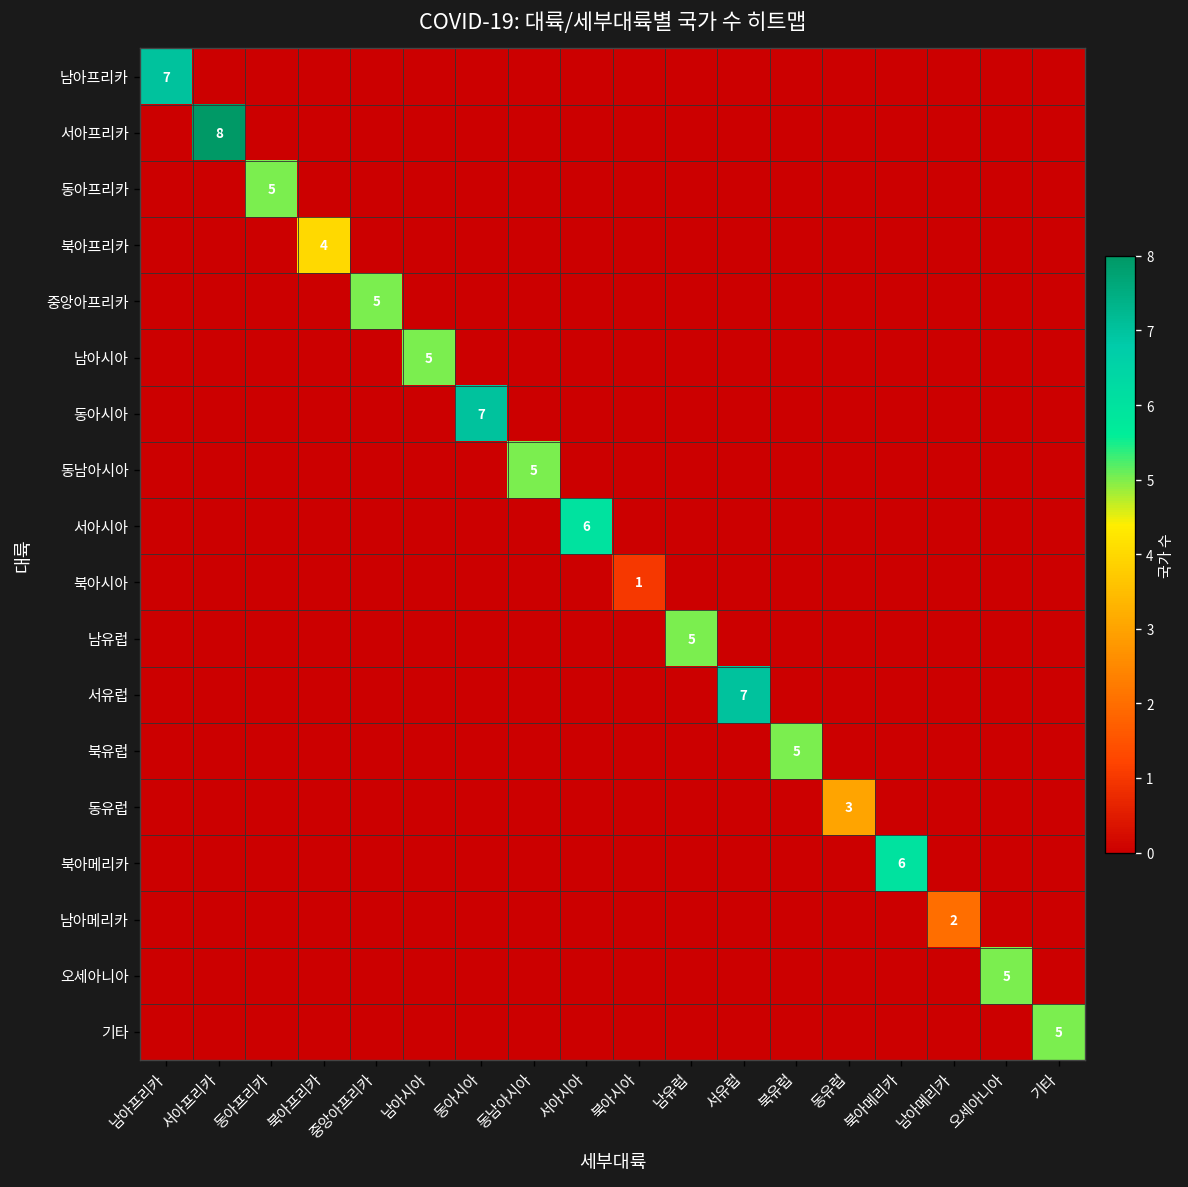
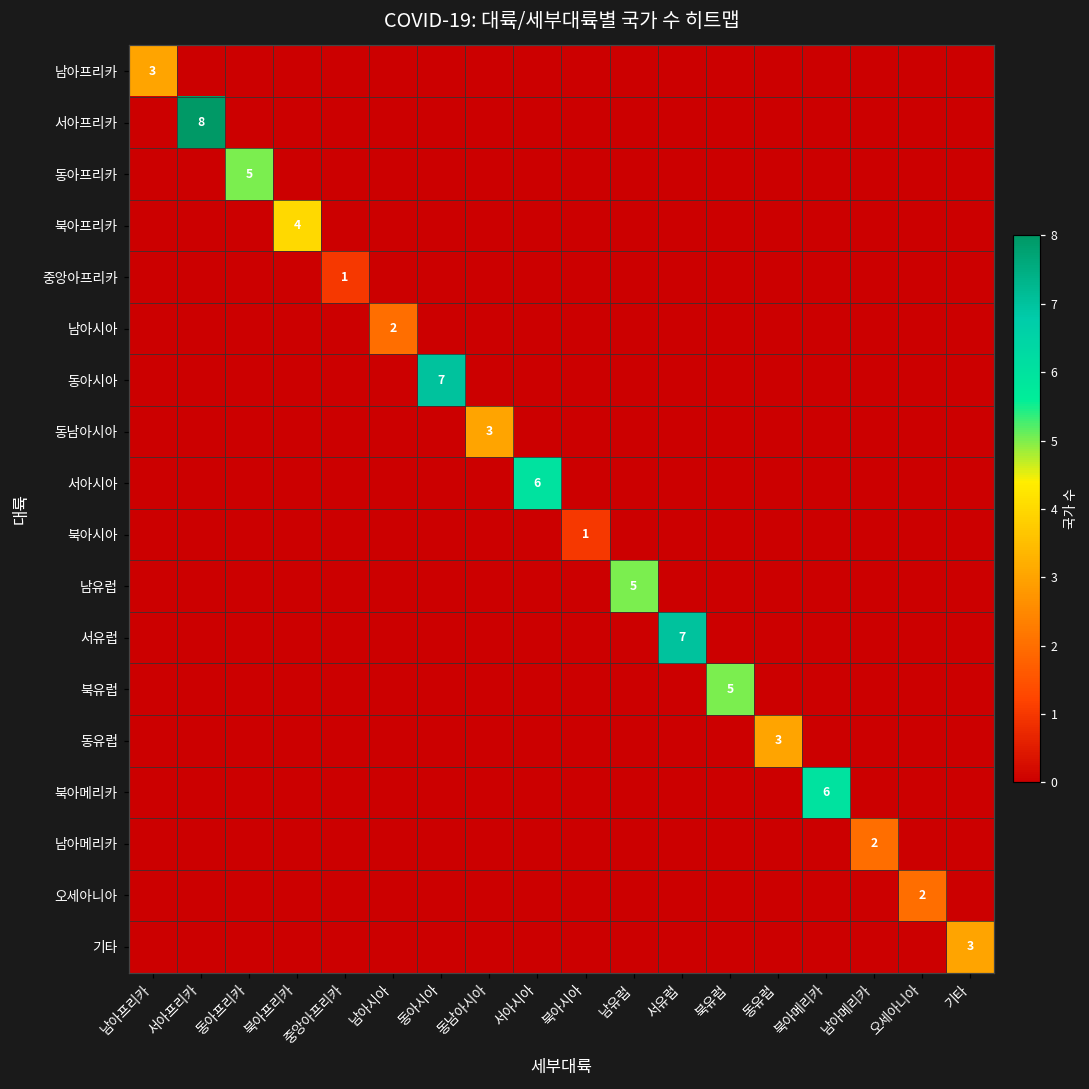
  {
    "남아프리카": {
-     "남아프리카": 7
+     "남아프리카": 3
    },
    "서아프리카": {
      "서아프리카": 8
    },
    "동아프리카": {
      "동아프리카": 5
    },
    "북아프리카": {
      "북아프리카": 4
    },
    "중앙아프리카": {
-     "중앙아프리카": 5
+     "중앙아프리카": 1
    },
    "남아시아": {
-     "남아시아": 5
+     "남아시아": 2
    },
    "동아시아": {
      "동아시아": 7
    },
    "동남아시아": {
-     "동남아시아": 5
+     "동남아시아": 3
    },
    "서아시아": {
      "서아시아": 6
    },
    "북아시아": {
      "북아시아": 1
    },
    "남유럽": {
      "남유럽": 5
    },
    "서유럽": {
      "서유럽": 7
    },
    "북유럽": {
      "북유럽": 5
    },
    "동유럽": {
      "동유럽": 3
    },
    "북아메리카": {
      "북아메리카": 6
    },
    "남아메리카": {
      "남아메리카": 2
    },
    "오세아니아": {
-     "오세아니아": 5
+     "오세아니아": 2
    },
    "기타": {
-     "기타": 5
+     "기타": 3
    }
  }
